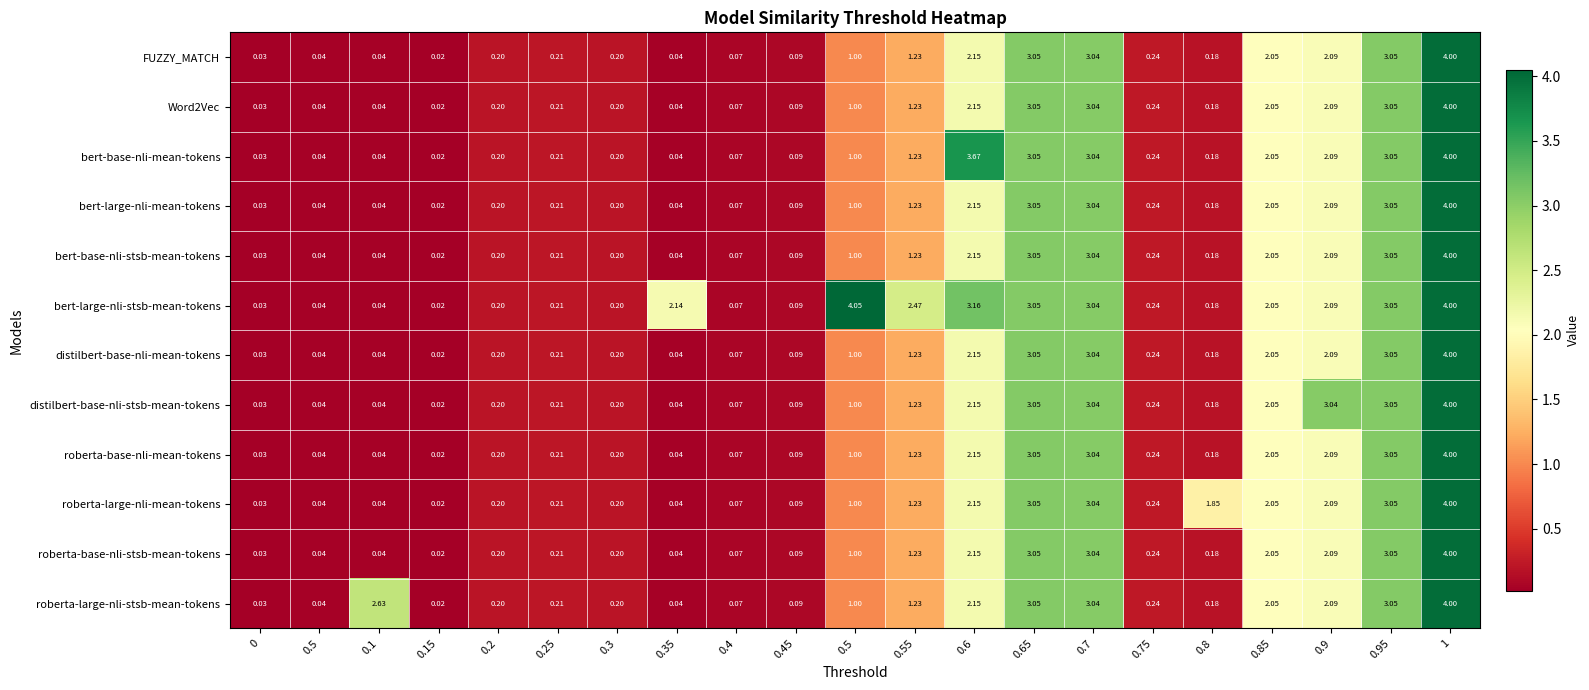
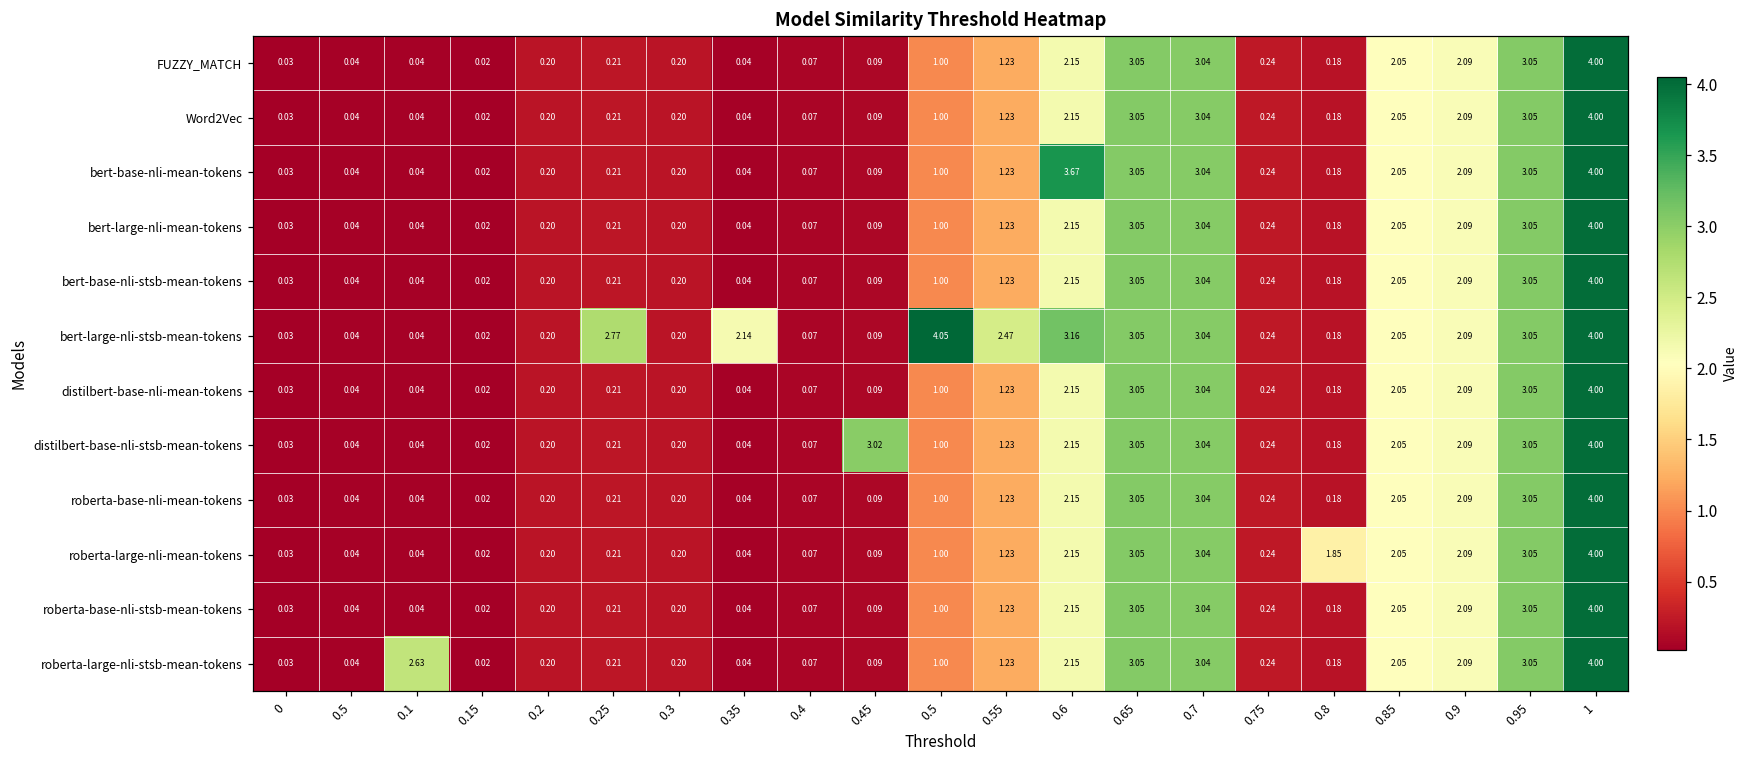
  {
    "bert-large-nli-stsb-mean-tokens": {
      "0": 0.03,
      "0.1": 0.04,
      "0.15": 0.02,
      "0.2": 0.20,
-     "0.25": 0.21,
+     "0.25": 2.77,
      "0.3": 0.20,
      "0.35": 2.14,
      "0.4": 0.07,
      "0.45": 0.09,
      "0.55": 2.47,
      "0.6": 3.16,
      "0.65": 3.05,
      "0.7": 3.04,
      "0.75": 0.24,
      "0.8": 0.18,
      "0.85": 2.05,
      "0.9": 2.09,
      "0.95": 3.05,
      "1": 4.00
    },
    "distilbert-base-nli-stsb-mean-tokens": {
      "0": 0.03,
      "0.1": 0.04,
      "0.15": 0.02,
      "0.2": 0.20,
      "0.25": 0.21,
      "0.3": 0.20,
      "0.35": 0.04,
      "0.4": 0.07,
-     "0.45": 0.09,
+     "0.45": 3.02,
      "0.55": 1.23,
      "0.6": 2.15,
      "0.65": 3.05,
      "0.7": 3.04,
      "0.75": 0.24,
      "0.8": 0.18,
      "0.85": 2.05,
-     "0.9": 3.04,
+     "0.9": 2.09,
      "0.95": 3.05,
      "1": 4.00
    }
  }
